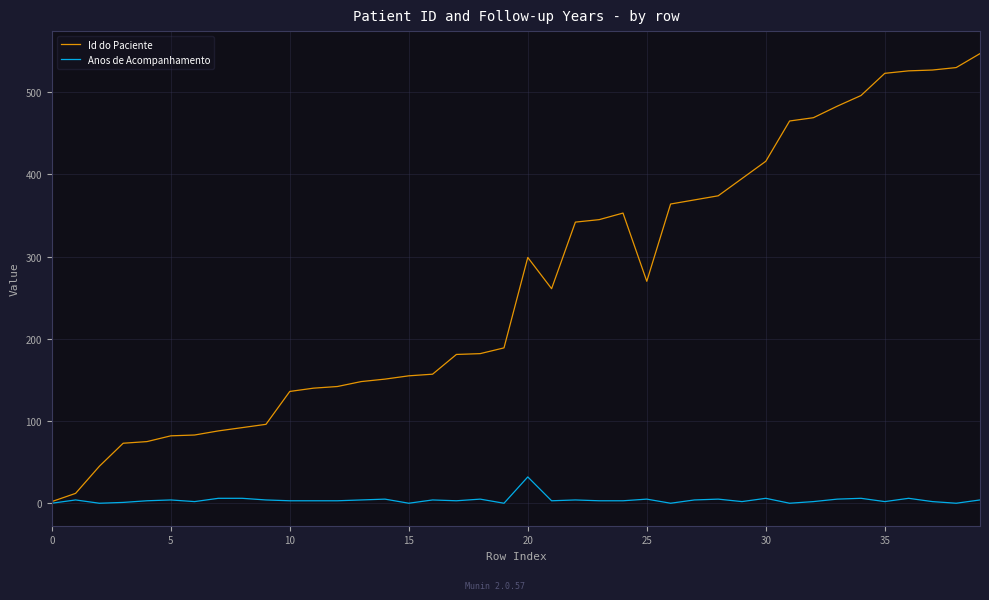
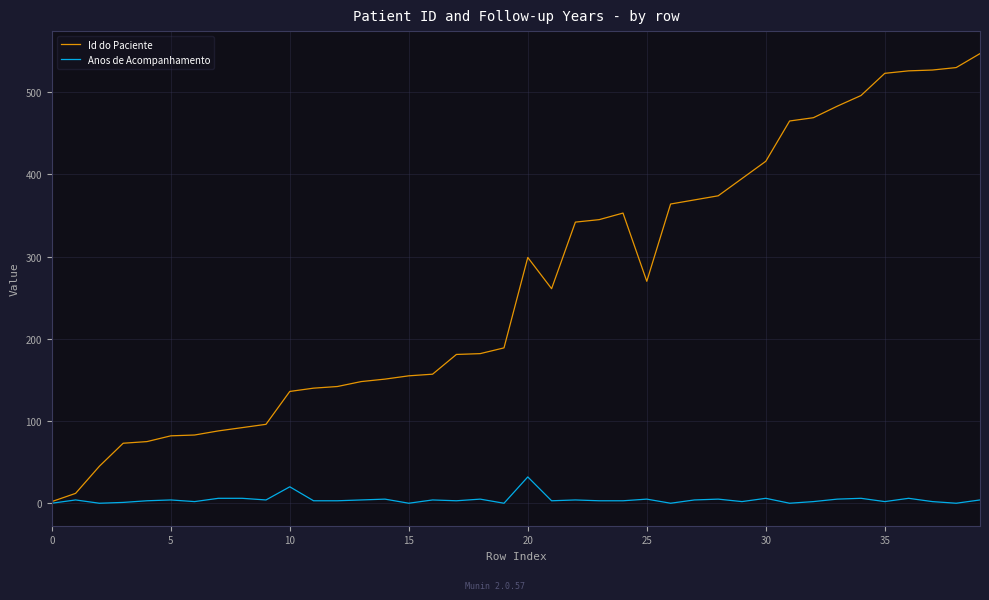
  {
    "Id do Paciente": {
      "5": 80,
      "10": 140,
      "15": 160,
      "20": 300,
      "25": 270,
      "30": 420,
      "35": 520
    },
    "Anos de Acompanhamento": {
      "5": 0,
-     "10": 0,
+     "10": 20,
      "15": 0,
      "20": 30,
      "25": 10,
      "30": 10,
      "35": 0
    }
  }
